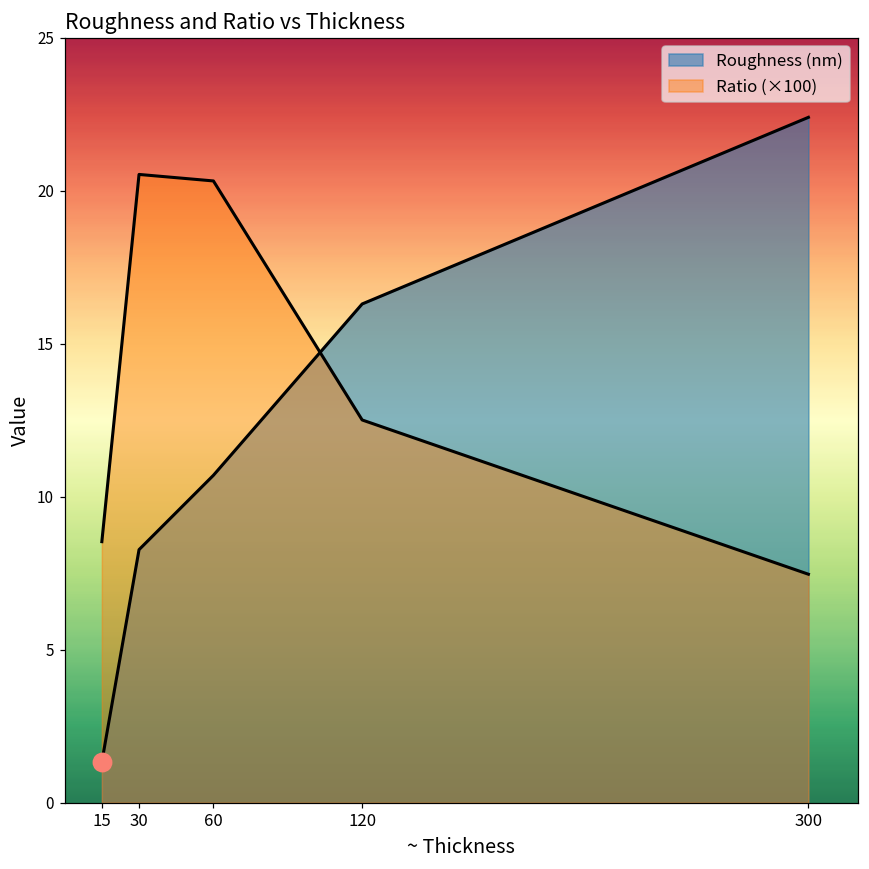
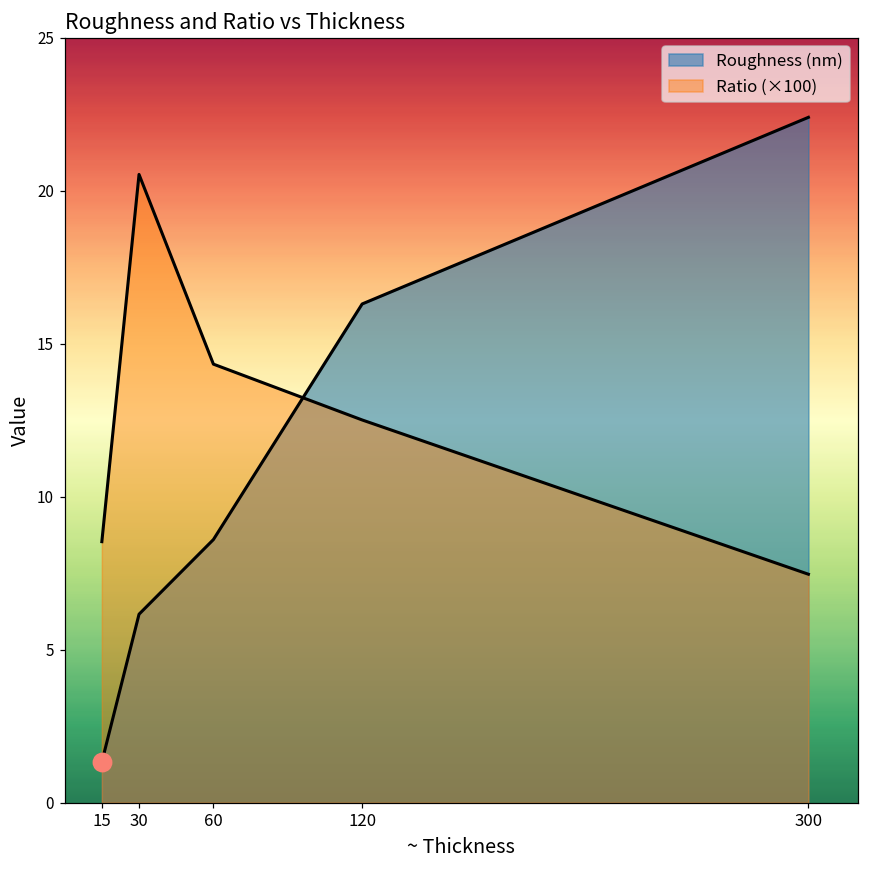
  {
    "Roughness (nm)": {
-     "30": 8.3,
-     "60": 10.7,
+     "30": 6.2,
+     "60": 8.6,
      "120": 16.3,
      "300": 22.4
    },
    "Ratio (×100)": {
      "15": 8.5,
      "30": 20.5,
-     "60": 20.3,
+     "60": 14.3,
      "120": 12.5,
      "300": 7.5
    }
  }
